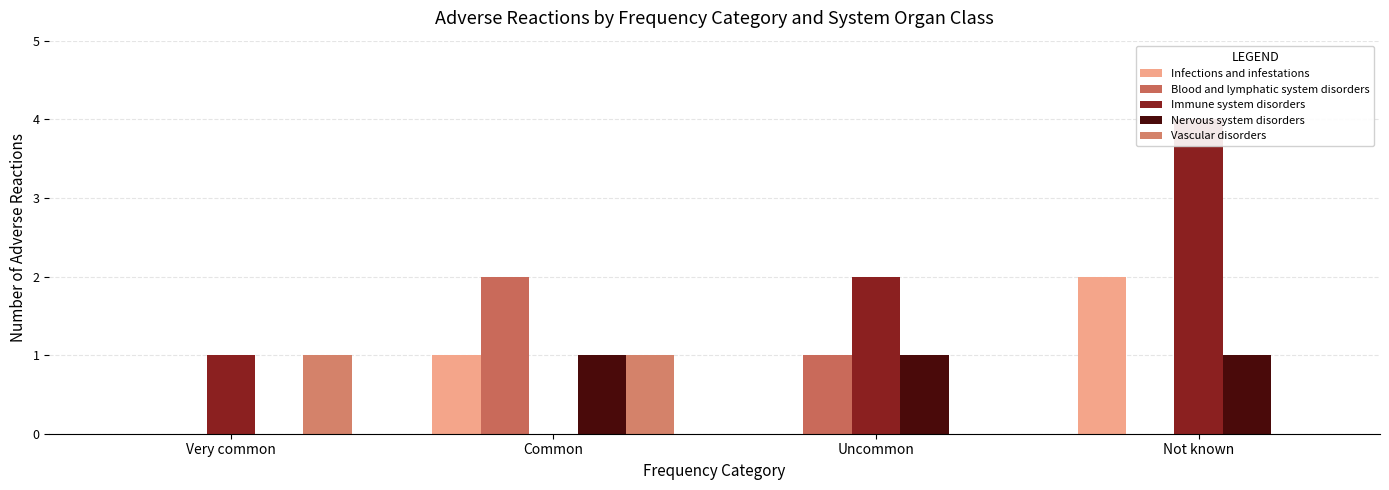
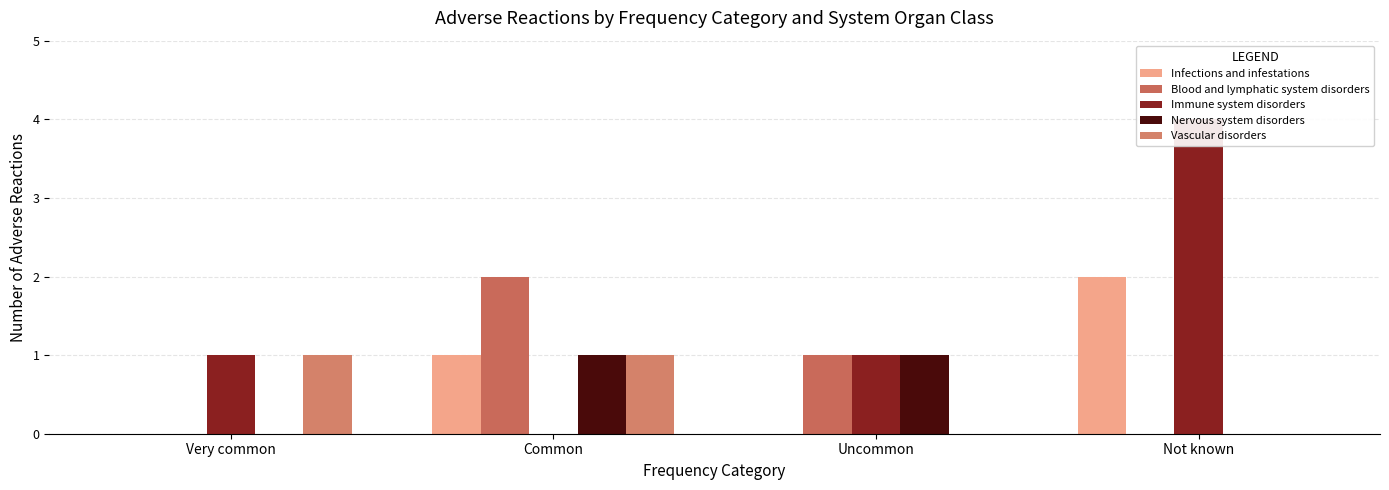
  {
    "Immune system disorders": {
      "Very common": 1,
      "Common": 0,
-     "Uncommon": 2
+     "Uncommon": 1
    },
    "Nervous system disorders": {
      "Very common": 0,
      "Common": 1,
      "Uncommon": 1,
-     "Not known": 1
+     "Not known": 0
    }
  }
